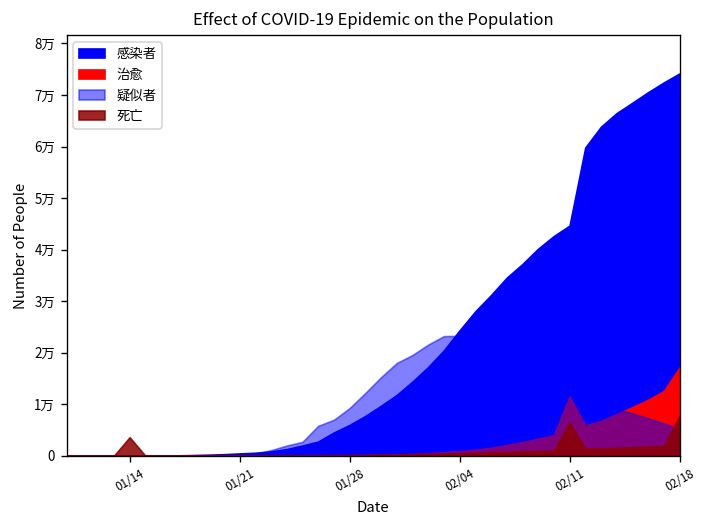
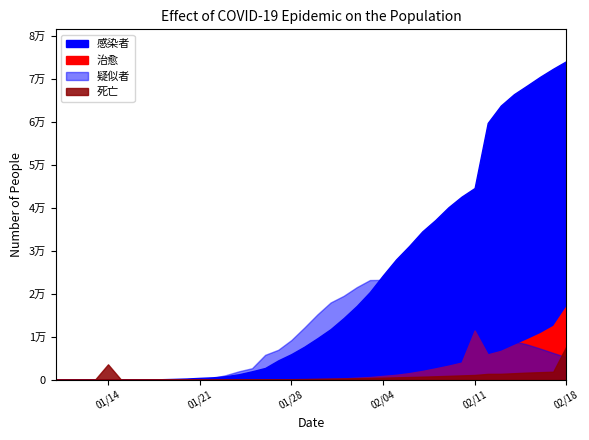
  {
    "治愈": {
      "02/11": "1.1万",
      "02/18": "1.7万"
    },
    "死亡": {
      "01/14": "0.4万",
-     "02/11": "0.6万",
+     "02/11": "0.1万",
      "02/18": "0.8万"
    }
  }
